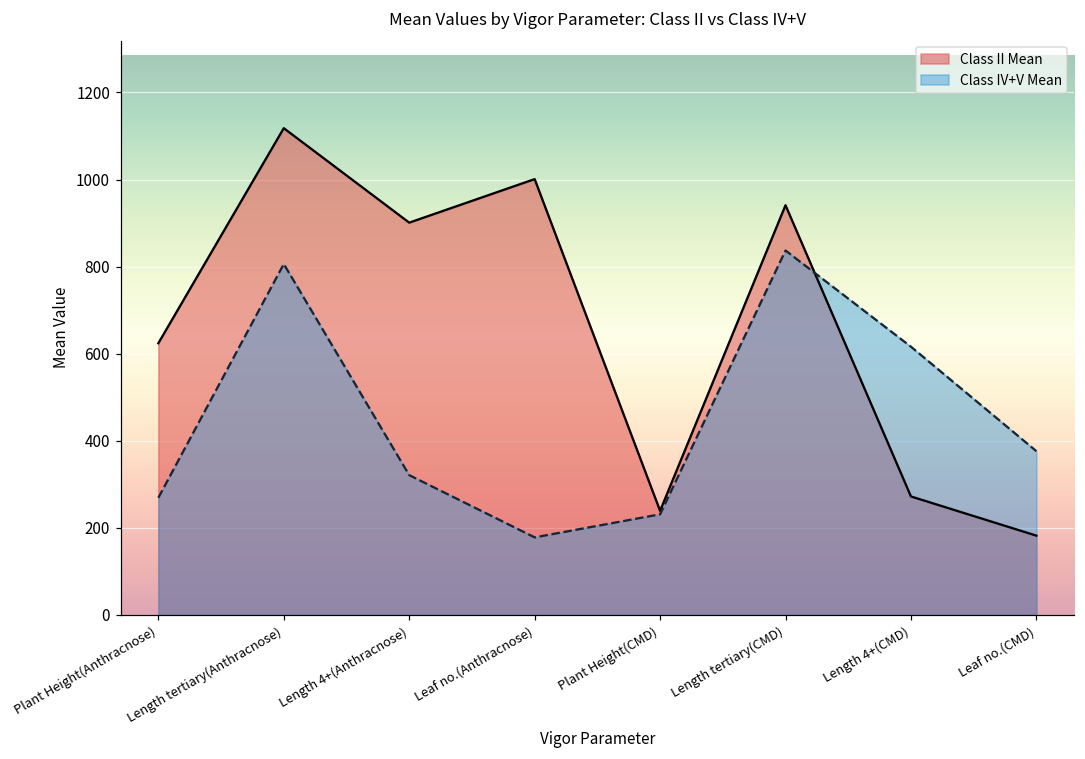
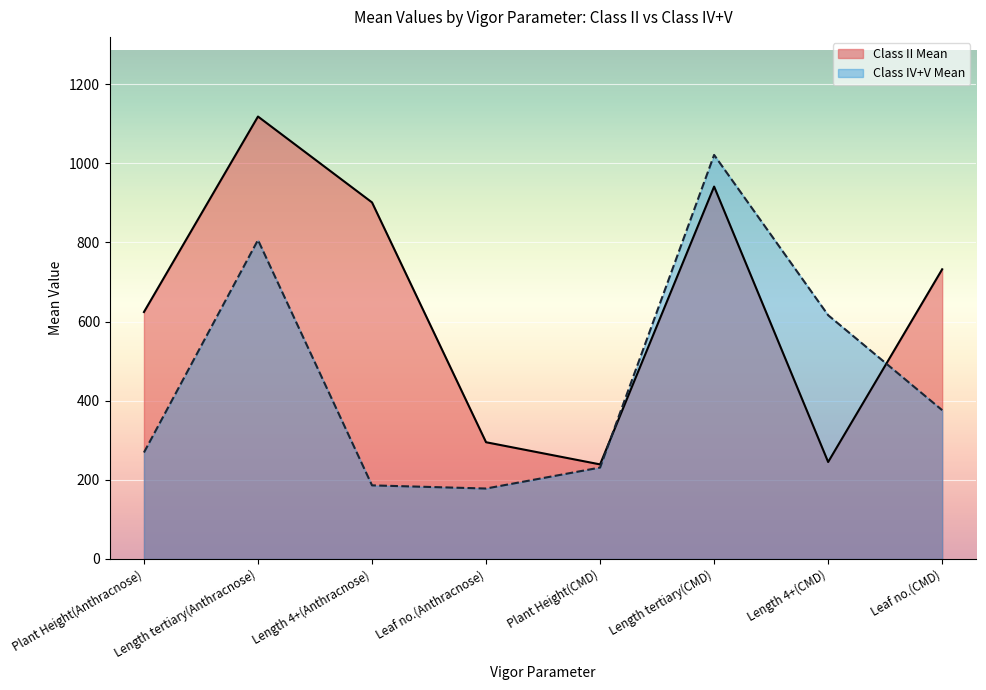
  {
    "Class II Mean": {
      "Plant Height(Anthracnose)": 620,
      "Length tertiary(Anthracnose)": 1120,
      "Length 4+(Anthracnose)": 900,
-     "Leaf no.(Anthracnose)": 1000,
+     "Leaf no.(Anthracnose)": 300,
      "Plant Height(CMD)": 240,
      "Length tertiary(CMD)": 940,
-     "Length 4+(CMD)": 270,
-     "Leaf no.(CMD)": 180
+     "Length 4+(CMD)": 250,
+     "Leaf no.(CMD)": 730
    },
    "Class IV+V Mean": {
      "Plant Height(Anthracnose)": 270,
      "Length tertiary(Anthracnose)": 810,
-     "Length 4+(Anthracnose)": 320,
+     "Length 4+(Anthracnose)": 190,
      "Leaf no.(Anthracnose)": 180,
      "Plant Height(CMD)": 230,
-     "Length tertiary(CMD)": 840,
+     "Length tertiary(CMD)": 1020,
      "Length 4+(CMD)": 620,
      "Leaf no.(CMD)": 380
    }
  }
